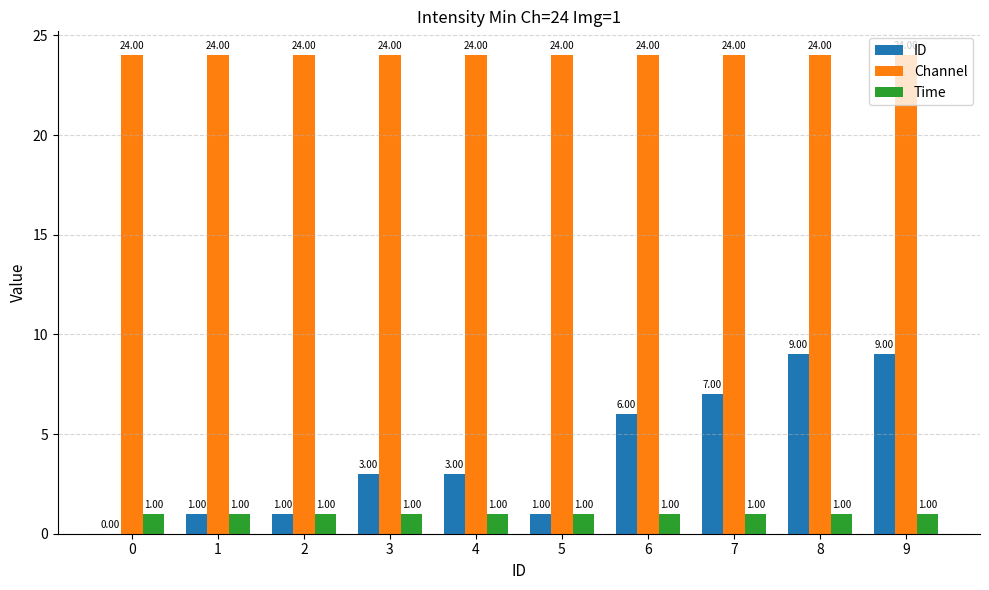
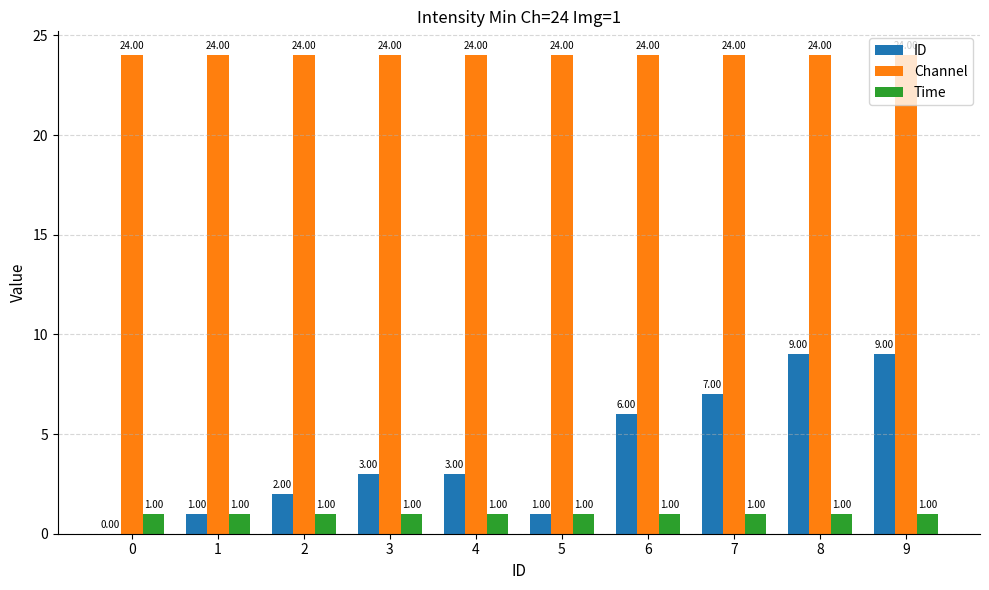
  {
    "ID": {
      "0": 0.00,
      "1": 1.00,
-     "2": 1.00,
+     "2": 2.00,
      "3": 3.00,
      "4": 3.00,
      "5": 1.00,
      "6": 6.00,
      "7": 7.00,
      "8": 9.00,
      "9": 9.00
    },
    "Channel": {
      "0": 24.00,
      "1": 24.00,
      "2": 24.00,
      "3": 24.00,
      "4": 24.00,
      "5": 24.00,
      "6": 24.00,
      "7": 24.00,
      "8": 24.00
    },
    "Time": {
      "0": 1.00,
      "1": 1.00,
      "2": 1.00,
      "3": 1.00,
      "4": 1.00,
      "5": 1.00,
      "6": 1.00,
      "7": 1.00,
      "8": 1.00,
      "9": 1.00
    }
  }
